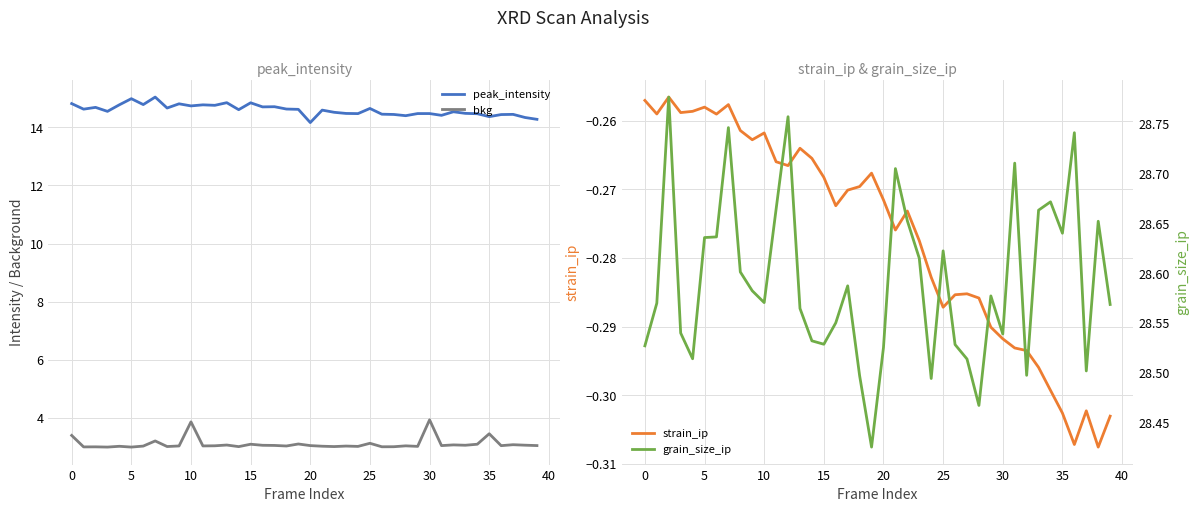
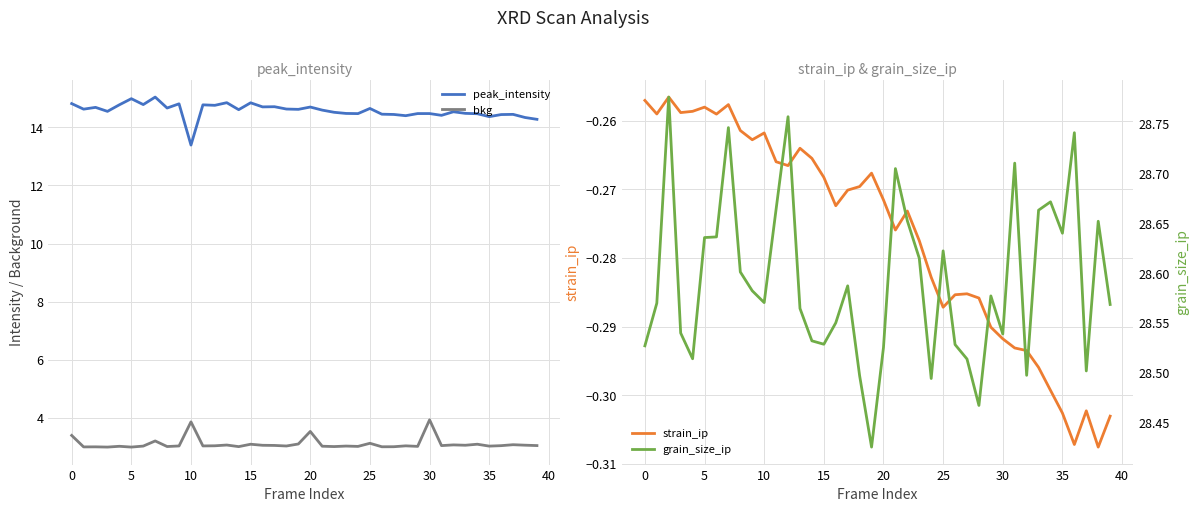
  {
    "peak_intensity": {
      "peak_intensity": {
        "0": 14.8,
        "5": 15.0,
-       "10": 14.7,
+       "10": 13.4,
        "15": 14.8,
-       "20": 14.2,
+       "20": 14.7,
        "25": 14.6,
        "30": 14.5,
        "35": 14.4
      },
      "bkg": {
        "0": 3.4,
        "5": 3.0,
        "10": 3.9,
        "15": 3.1,
-       "20": 3.1,
+       "20": 3.5,
        "25": 3.1,
        "30": 3.9,
-       "35": 3.5
+       "35": 3.0
      }
    }
  }
